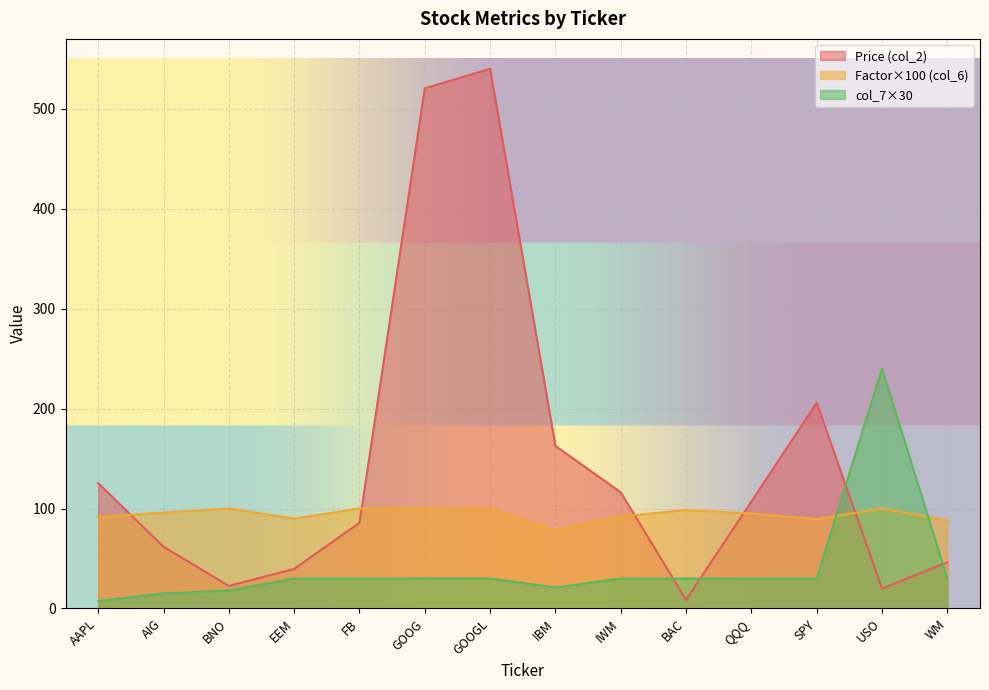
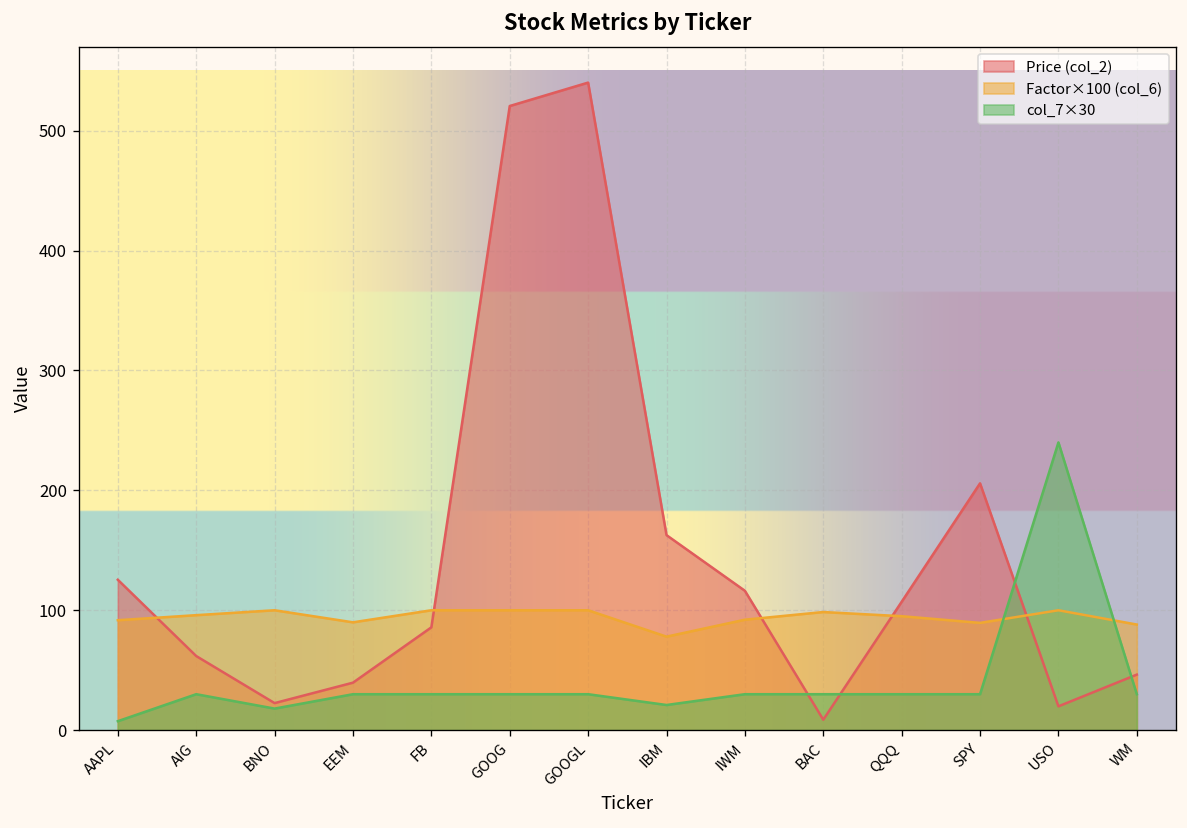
  {
    "Price (col_2)": {
      "AAPL": 130,
      "AIG": 60,
      "BNO": 20,
      "EEM": 40,
      "FB": 90,
      "GOOG": 520,
      "GOOGL": 540,
      "IBM": 160,
      "IWM": 120,
      "BAC": 10,
      "QQQ": 110,
      "SPY": 210,
      "USO": 20,
      "WM": 50
    },
    "Factor×100 (col_6)": {
      "AAPL": 90,
      "AIG": 100,
      "BNO": 100,
      "EEM": 90,
      "FB": 100,
      "GOOG": 100,
      "GOOGL": 100,
      "IBM": 80,
      "IWM": 90,
      "BAC": 100,
      "QQQ": 100,
      "SPY": 90,
      "USO": 100,
      "WM": 90
    },
    "col_7×30": {
      "AAPL": 10,
-     "AIG": 20,
+     "AIG": 30,
      "BNO": 20,
      "EEM": 30,
      "FB": 30,
      "GOOG": 30,
      "GOOGL": 30,
      "IBM": 20,
      "IWM": 30,
      "BAC": 30,
      "QQQ": 30,
      "SPY": 30,
      "USO": 240,
      "WM": 30
    }
  }
